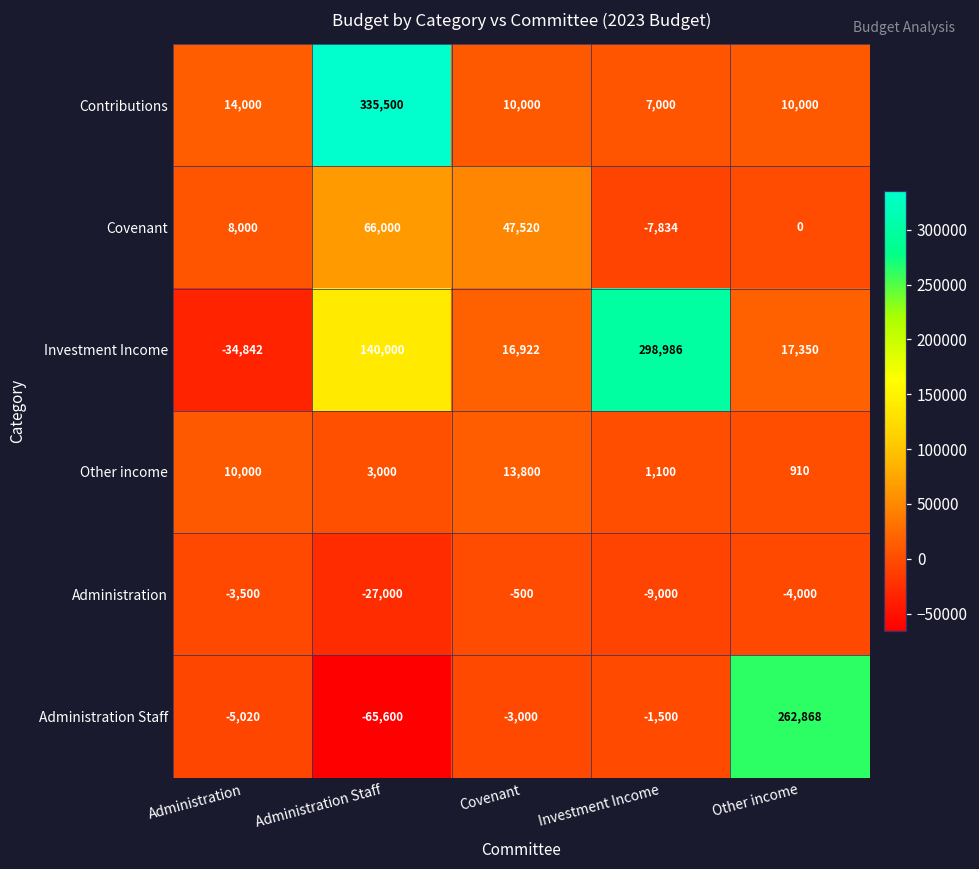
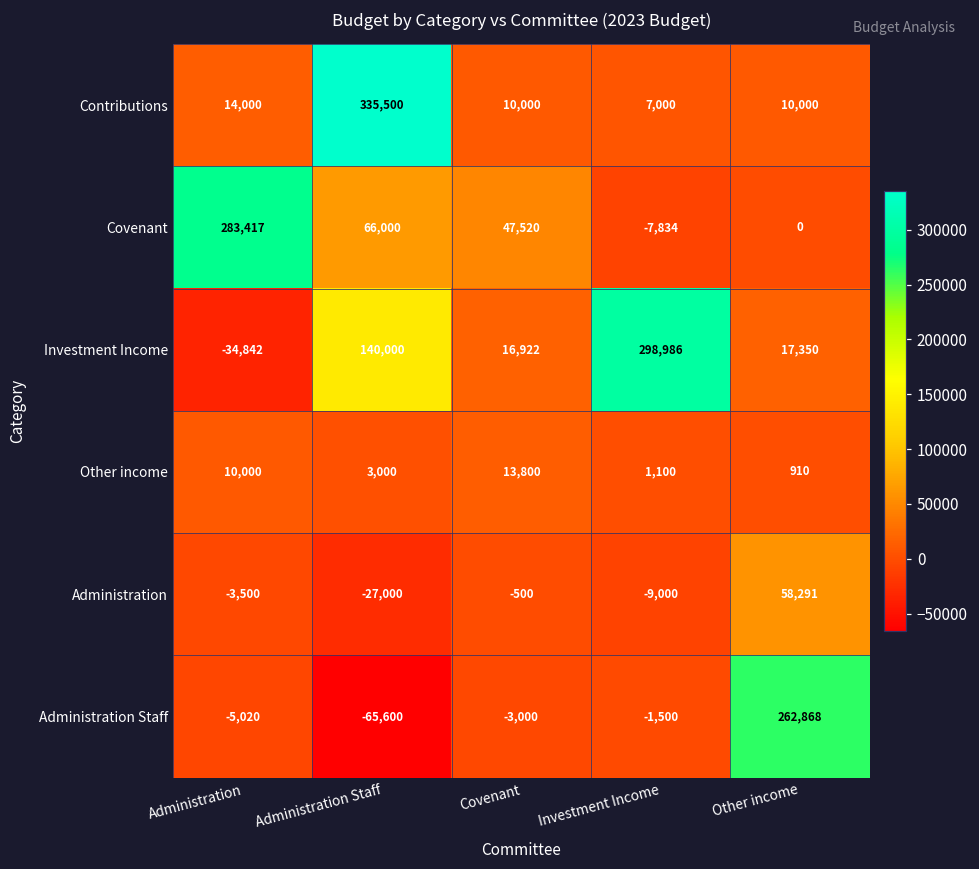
  {
    "Contributions": {
      "Administration": "14,000",
      "Administration Staff": "335,500",
      "Covenant": "10,000",
      "Investment Income": "7,000",
      "Other income": "10,000"
    },
    "Covenant": {
-     "Administration": "8,000",
+     "Administration": "283,417",
      "Administration Staff": "66,000",
      "Covenant": "47,520",
      "Investment Income": "-7,834",
      "Other income": "0"
    },
    "Investment Income": {
      "Administration": "-34,842",
      "Administration Staff": "140,000",
      "Covenant": "16,922",
      "Investment Income": "298,986",
      "Other income": "17,350"
    },
    "Other income": {
      "Administration": "10,000",
      "Administration Staff": "3,000",
      "Covenant": "13,800",
      "Investment Income": "1,100",
      "Other income": "910"
    },
    "Administration": {
      "Administration": "-3,500",
      "Administration Staff": "-27,000",
      "Covenant": "-500",
      "Investment Income": "-9,000",
-     "Other income": "-4,000"
+     "Other income": "58,291"
    },
    "Administration Staff": {
      "Administration": "-5,020",
      "Administration Staff": "-65,600",
      "Covenant": "-3,000",
      "Investment Income": "-1,500",
      "Other income": "262,868"
    }
  }
